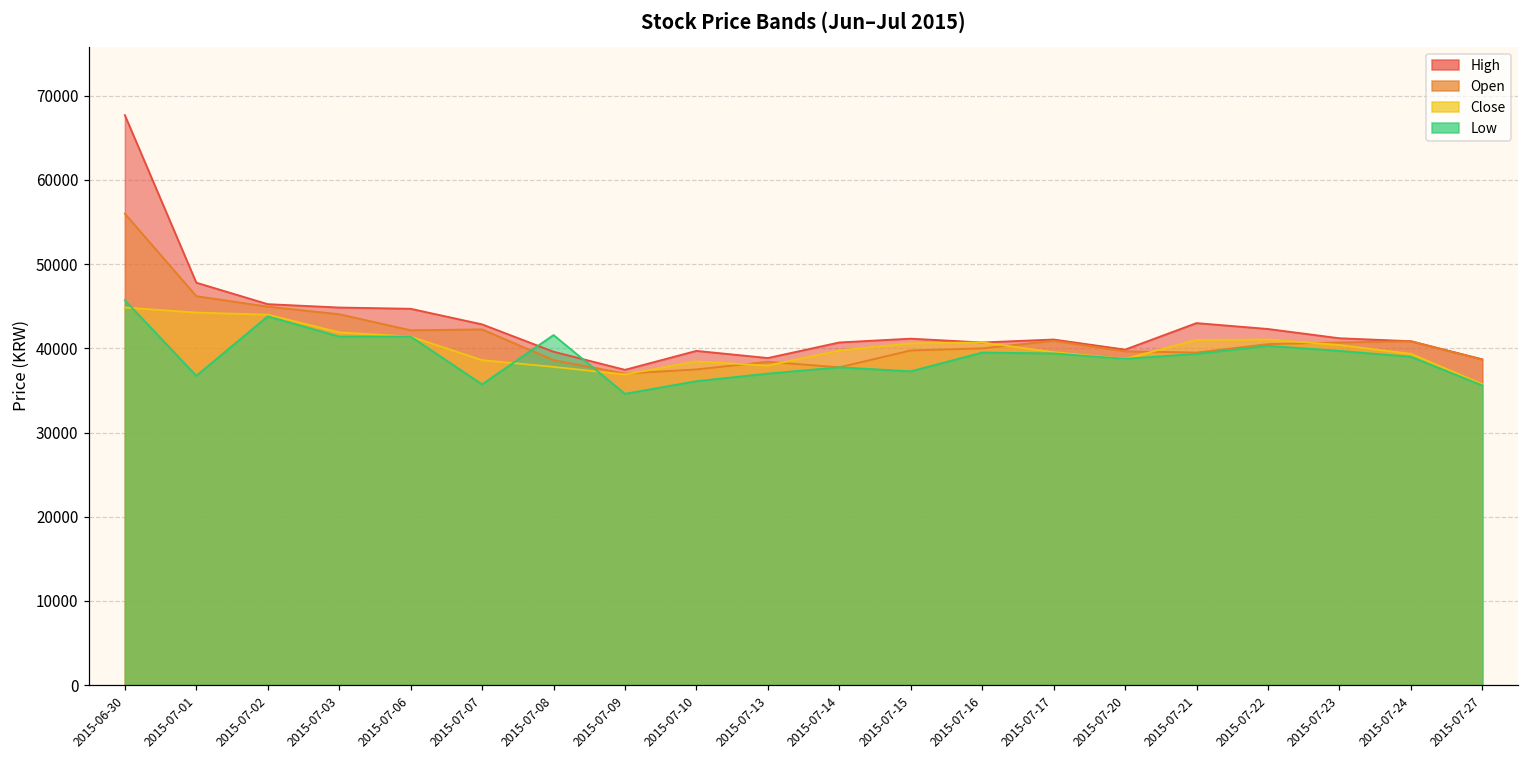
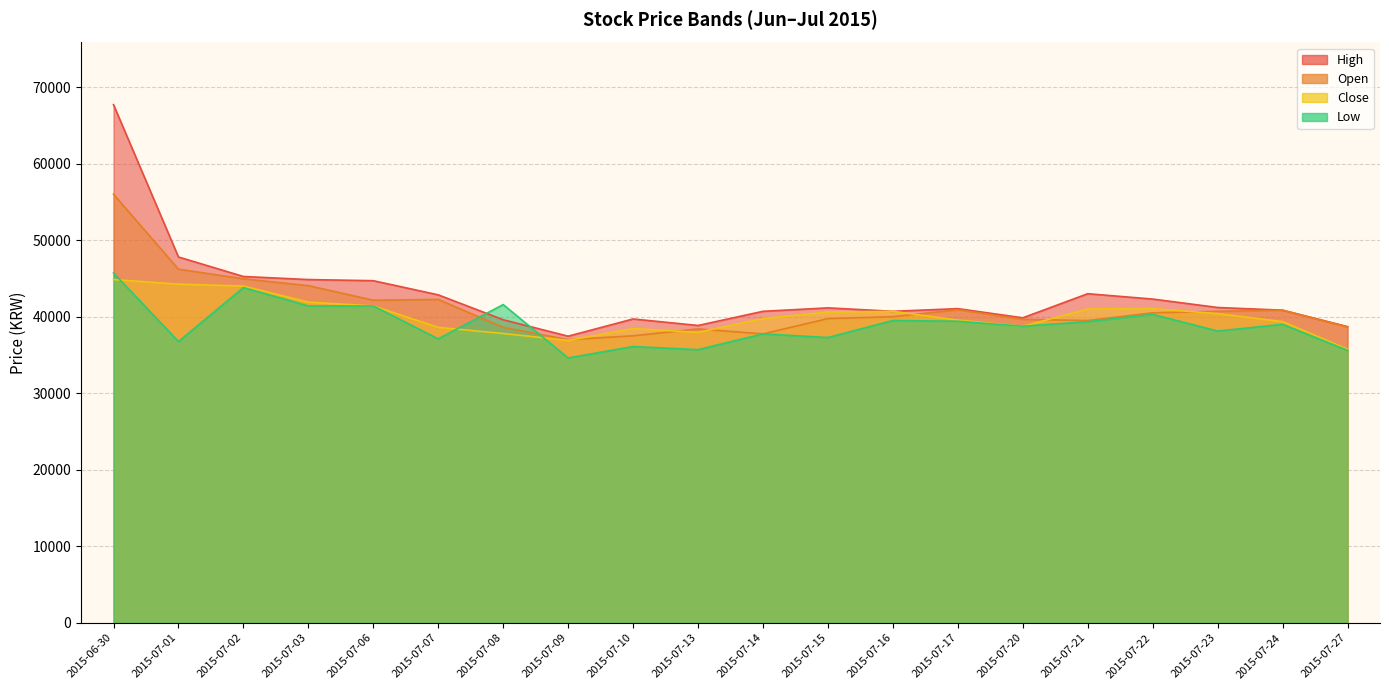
  {
    "Low": {
      "2015-06-30": 46000,
      "2015-07-01": 37000,
      "2015-07-03": 41000,
-     "2015-07-07": 36000,
+     "2015-07-07": 37000,
      "2015-07-08": 42000,
      "2015-07-09": 35000,
      "2015-07-10": 36000,
-     "2015-07-13": 37000,
+     "2015-07-13": 36000,
      "2015-07-15": 37000,
      "2015-07-16": 40000,
-     "2015-07-23": 40000,
+     "2015-07-23": 38000,
      "2015-07-24": 39000
    }
  }
